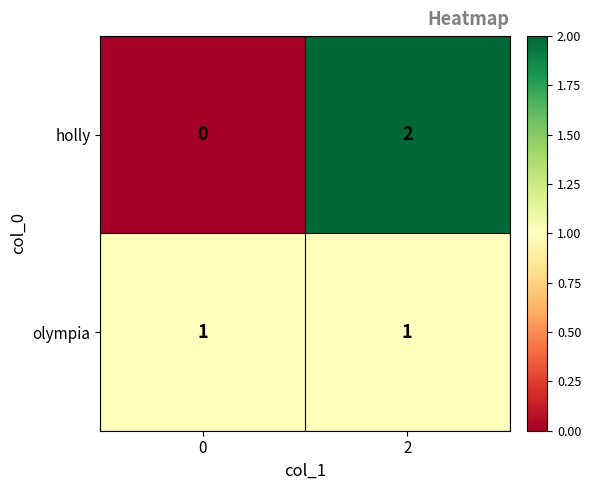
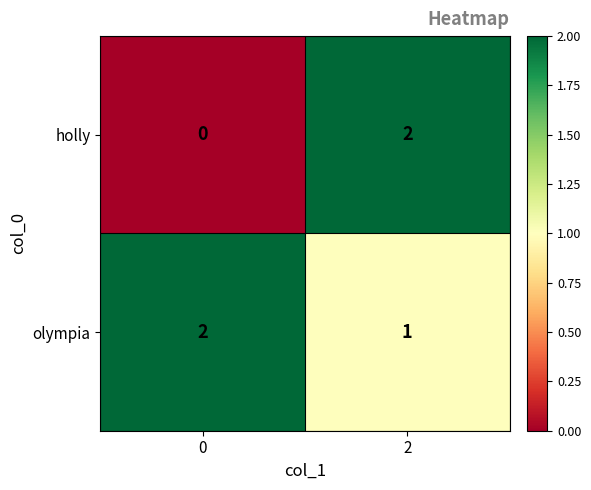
  {
    "holly": {
      "0": 0,
      "2": 2
    },
    "olympia": {
-     "0": 1,
+     "0": 2,
      "2": 1
    }
  }
